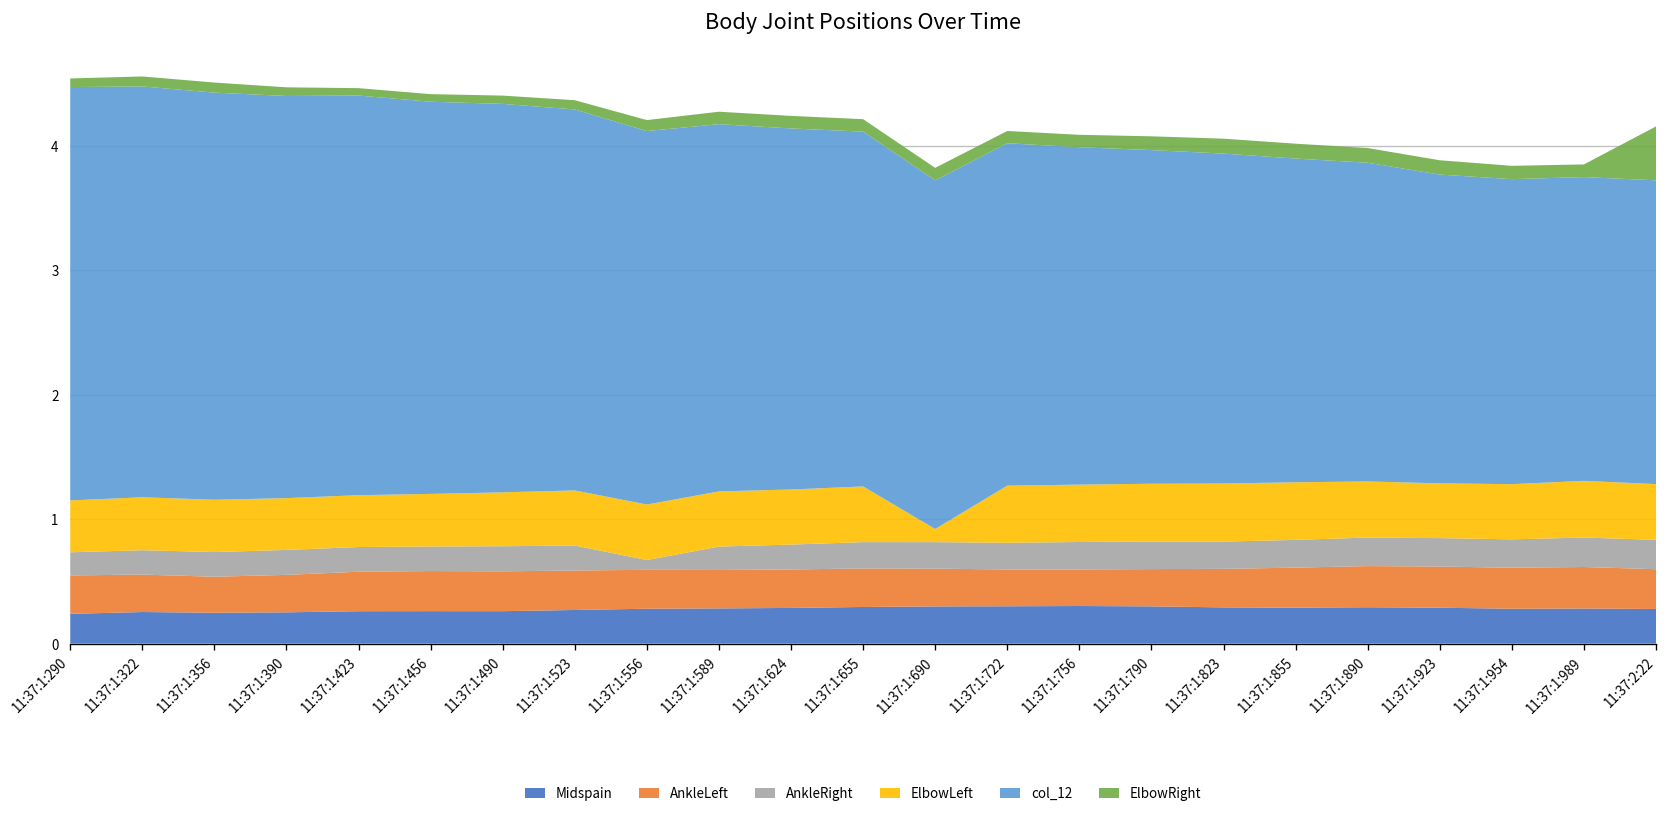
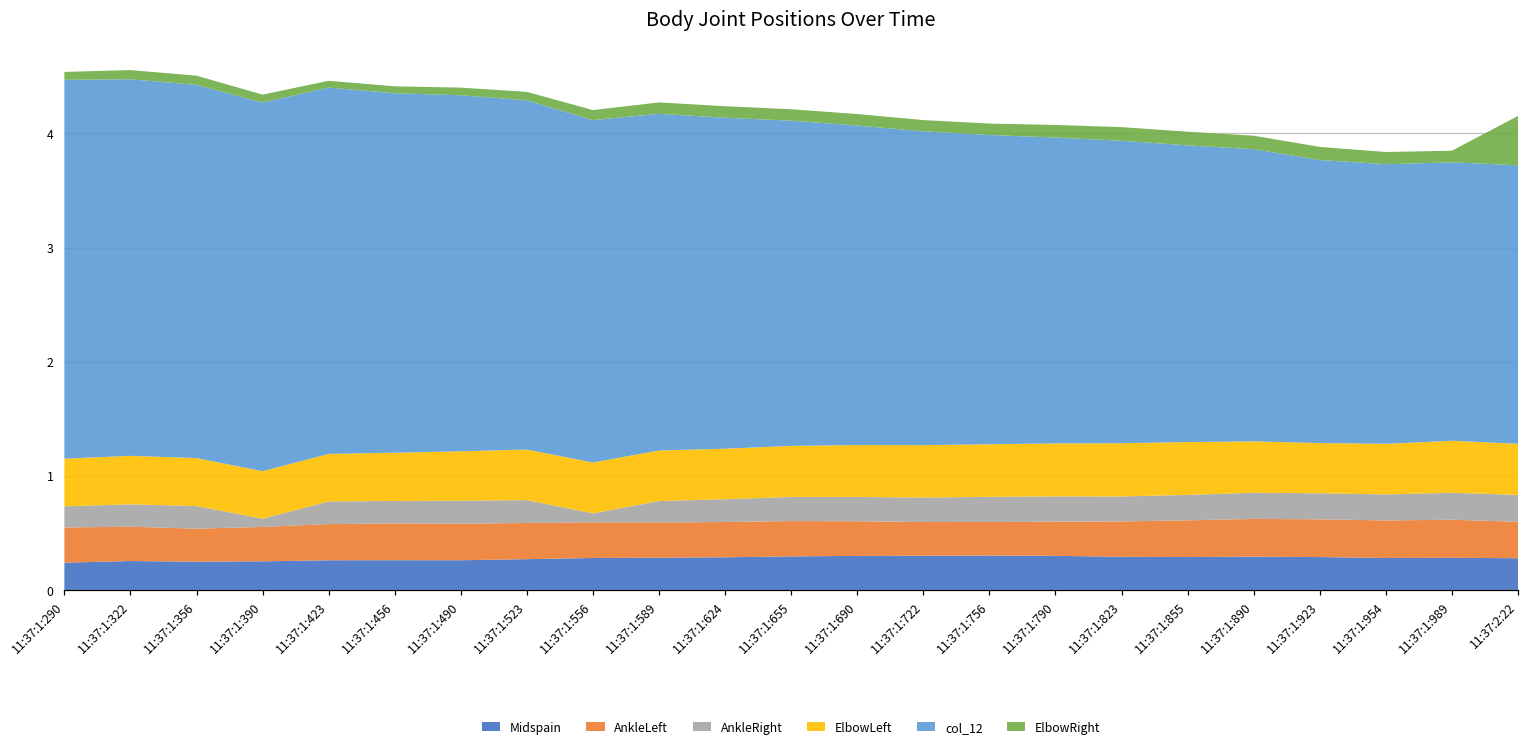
  {
    "AnkleLeft": {
      "11:37:1:290": 0.31,
      "11:37:1:322": 0.30,
      "11:37:1:356": 0.29,
      "11:37:1:390": 0.30,
      "11:37:1:423": 0.32,
      "11:37:1:456": 0.32,
      "11:37:1:490": 0.32,
      "11:37:1:523": 0.32,
      "11:37:1:556": 0.31,
      "11:37:1:589": 0.31,
      "11:37:1:624": 0.31,
      "11:37:1:655": 0.31,
      "11:37:1:690": 0.30,
      "11:37:1:722": 0.30,
      "11:37:1:756": 0.29,
      "11:37:1:790": 0.30,
      "11:37:1:823": 0.31,
      "11:37:1:855": 0.32,
      "11:37:1:890": 0.33,
      "11:37:1:923": 0.33,
      "11:37:1:954": 0.33,
      "11:37:1:989": 0.33,
      "11:37:2:22": 0.32
    },
    "AnkleRight": {
      "11:37:1:290": 0.19,
      "11:37:1:322": 0.20,
      "11:37:1:356": 0.20,
-     "11:37:1:390": 0.20,
+     "11:37:1:390": 0.07,
      "11:37:1:423": 0.20,
      "11:37:1:456": 0.20,
      "11:37:1:490": 0.20,
      "11:37:1:523": 0.20,
      "11:37:1:556": 0.08,
      "11:37:1:589": 0.19,
      "11:37:1:624": 0.20,
      "11:37:1:655": 0.21,
      "11:37:1:690": 0.21,
      "11:37:1:722": 0.21,
      "11:37:1:756": 0.22,
      "11:37:1:790": 0.22,
      "11:37:1:823": 0.22,
      "11:37:1:855": 0.22,
      "11:37:1:890": 0.23,
      "11:37:1:923": 0.23,
      "11:37:1:954": 0.23,
      "11:37:1:989": 0.24,
      "11:37:2:22": 0.24
    },
    "ElbowLeft": {
      "11:37:1:290": 0.42,
      "11:37:1:322": 0.43,
      "11:37:1:356": 0.42,
      "11:37:1:390": 0.42,
      "11:37:1:423": 0.42,
      "11:37:1:456": 0.42,
      "11:37:1:490": 0.43,
      "11:37:1:523": 0.44,
      "11:37:1:556": 0.45,
      "11:37:1:589": 0.44,
      "11:37:1:624": 0.44,
      "11:37:1:655": 0.45,
-     "11:37:1:690": 0.11,
+     "11:37:1:690": 0.45,
      "11:37:1:722": 0.46,
      "11:37:1:756": 0.46,
      "11:37:1:790": 0.46,
      "11:37:1:823": 0.47,
      "11:37:1:855": 0.46,
      "11:37:1:890": 0.45,
      "11:37:1:923": 0.44,
      "11:37:1:954": 0.44,
      "11:37:1:989": 0.46,
      "11:37:2:22": 0.45
    },
    "ElbowRight": {
      "11:37:1:290": 0.07,
      "11:37:1:322": 0.08,
      "11:37:1:356": 0.08,
      "11:37:1:390": 0.07,
      "11:37:1:423": 0.06,
      "11:37:1:456": 0.06,
      "11:37:1:490": 0.07,
      "11:37:1:523": 0.07,
      "11:37:1:556": 0.09,
      "11:37:1:589": 0.10,
      "11:37:1:624": 0.10,
      "11:37:1:655": 0.10,
      "11:37:1:690": 0.10,
      "11:37:1:722": 0.10,
      "11:37:1:756": 0.10,
      "11:37:1:790": 0.11,
      "11:37:1:823": 0.12,
      "11:37:1:855": 0.12,
      "11:37:1:890": 0.12,
      "11:37:1:923": 0.12,
      "11:37:1:954": 0.11,
      "11:37:1:989": 0.10,
      "11:37:2:22": 0.43
    }
  }
